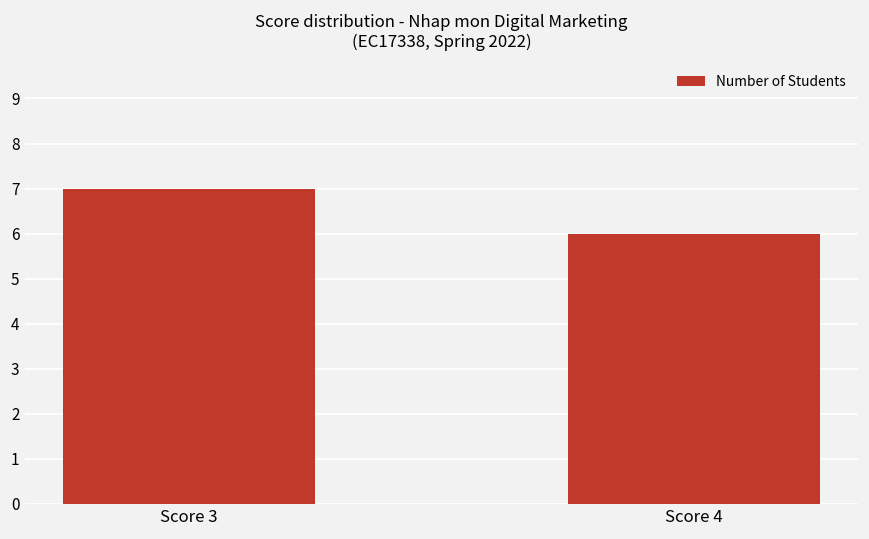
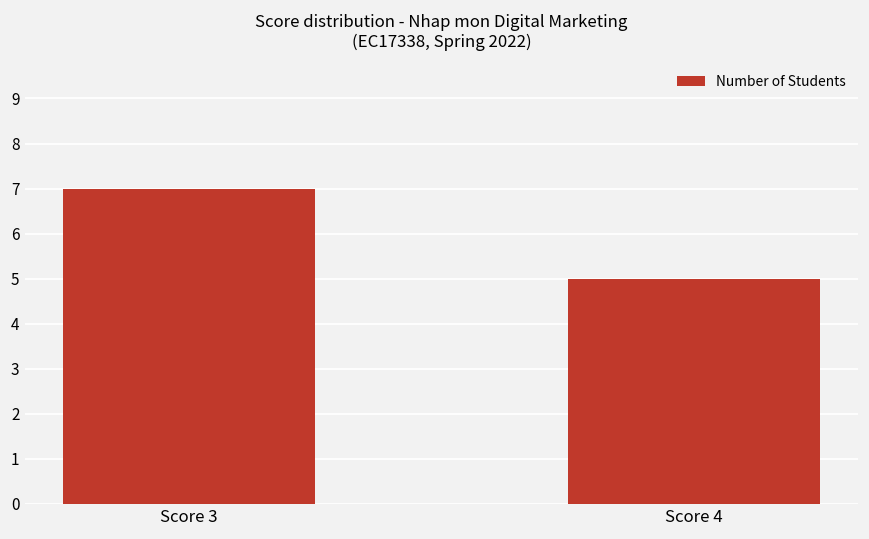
  {
    "Score 3": 7,
-   "Score 4": 6
+   "Score 4": 5
  }
